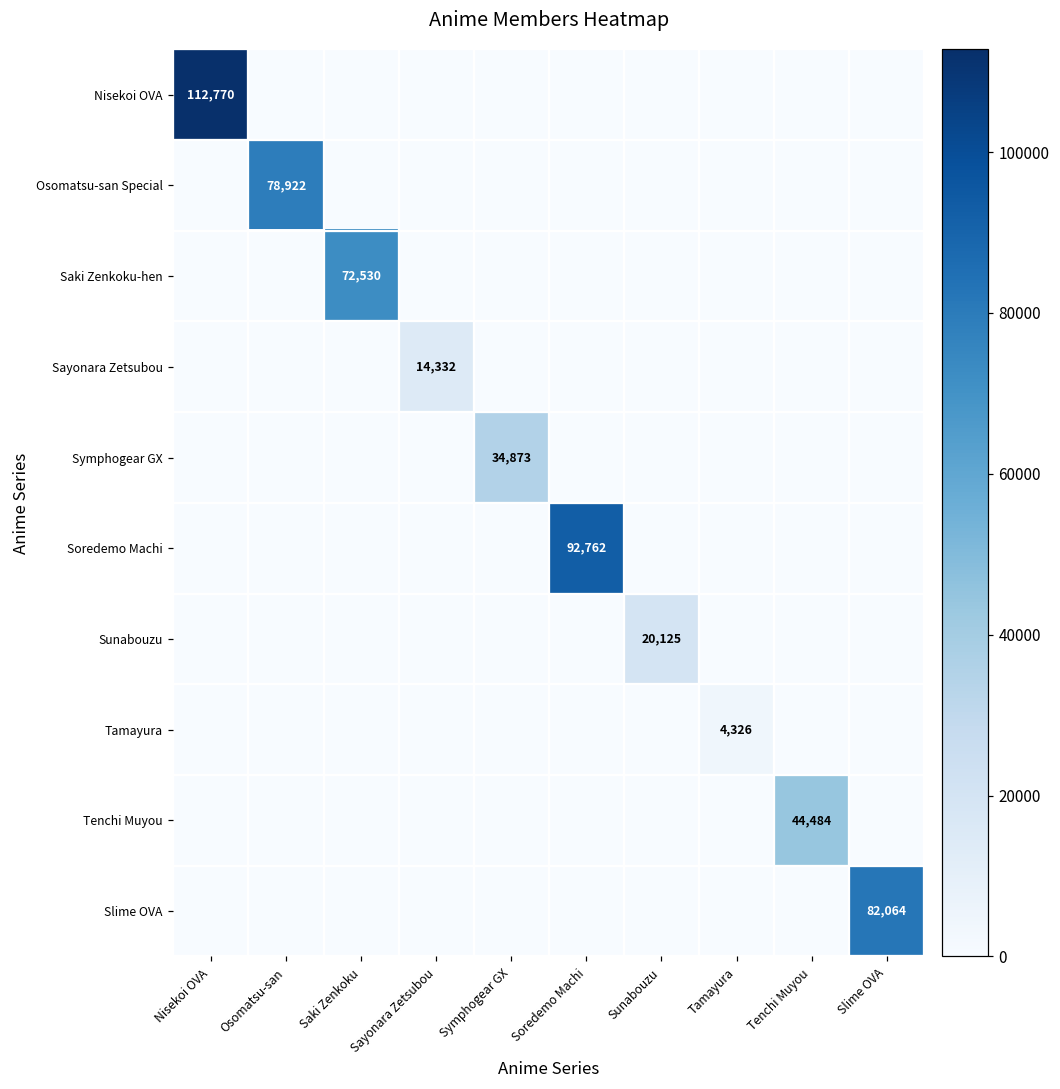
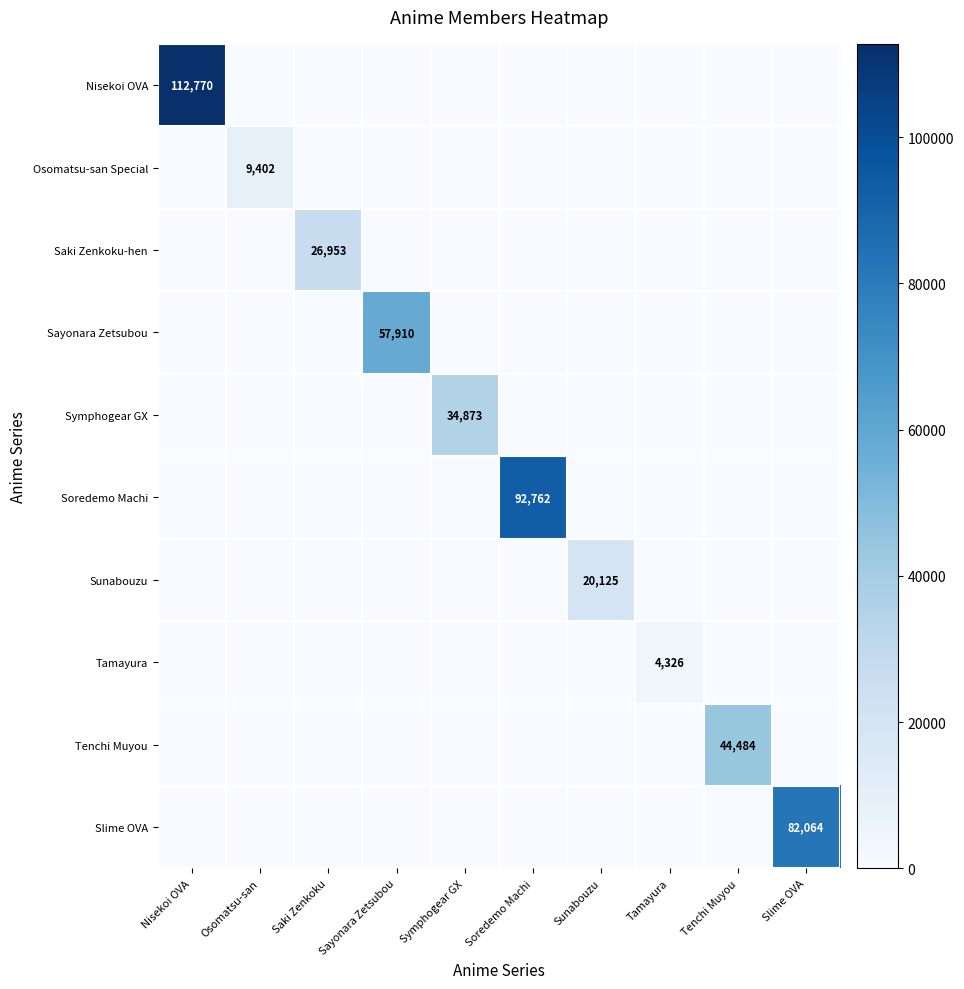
  {
    "Nisekoi OVA": {
      "Nisekoi OVA": "112,770"
    },
    "Osomatsu-san Special": {
-     "Osomatsu-san": "78,922"
+     "Osomatsu-san": "9,402"
    },
    "Saki Zenkoku-hen": {
-     "Saki Zenkoku": "72,530"
+     "Saki Zenkoku": "26,953"
    },
    "Sayonara Zetsubou": {
-     "Sayonara Zetsubou": "14,332"
+     "Sayonara Zetsubou": "57,910"
    },
    "Symphogear GX": {
      "Symphogear GX": "34,873"
    },
    "Soredemo Machi": {
      "Soredemo Machi": "92,762"
    },
    "Sunabouzu": {
      "Sunabouzu": "20,125"
    },
    "Tamayura": {
      "Tamayura": "4,326"
    },
    "Tenchi Muyou": {
      "Tenchi Muyou": "44,484"
    },
    "Slime OVA": {
      "Slime OVA": "82,064"
    }
  }
